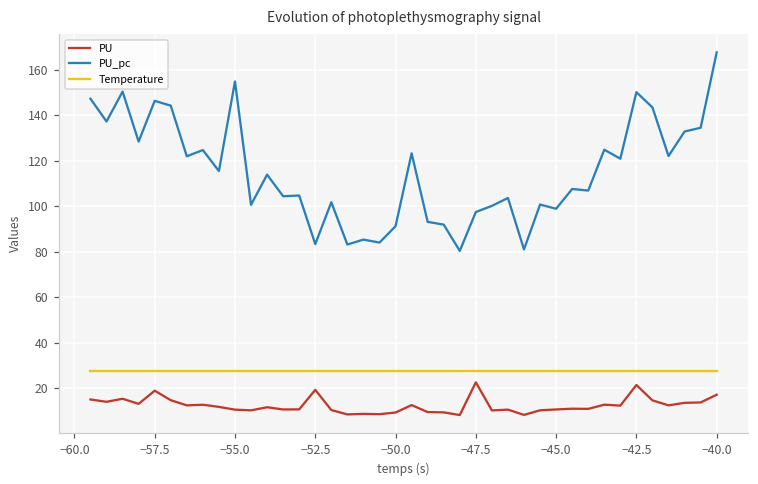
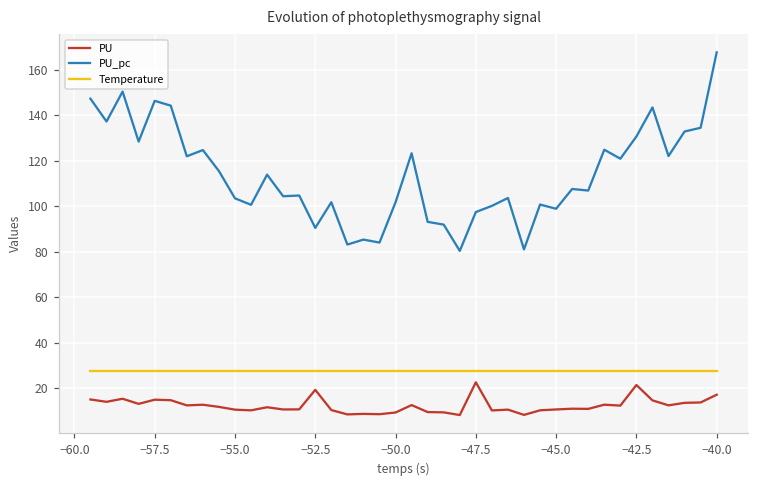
  {
    "PU": {
-     "−57.5": 19,
+     "−57.5": 15,
      "−55.0": 11,
      "−52.5": 19,
      "−50.0": 9,
      "−47.5": 23,
      "−45.0": 11,
      "−42.5": 21,
      "−40.0": 17
    },
    "PU_pc": {
      "−57.5": 146,
-     "−55.0": 155,
-     "−52.5": 83,
-     "−50.0": 91,
+     "−55.0": 103,
+     "−52.5": 90,
+     "−50.0": 102,
      "−47.5": 97,
      "−45.0": 99,
-     "−42.5": 150,
+     "−42.5": 131,
      "−40.0": 168
    },
    "Temperature": {
      "−57.5": 27,
      "−55.0": 27,
      "−52.5": 27,
      "−50.0": 27,
      "−47.5": 27,
      "−45.0": 27,
      "−42.5": 27,
      "−40.0": 27
    }
  }
